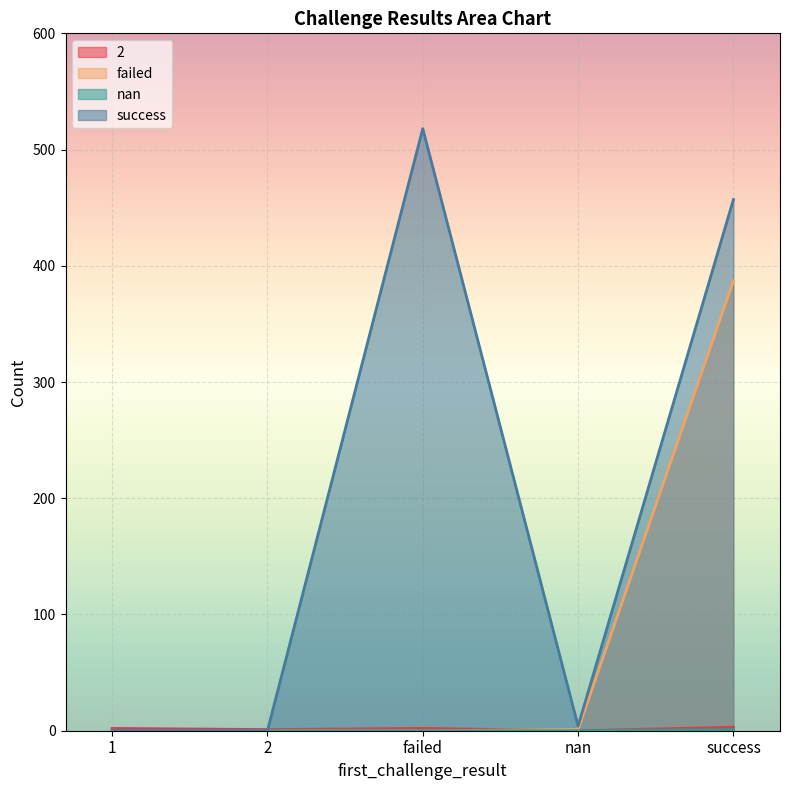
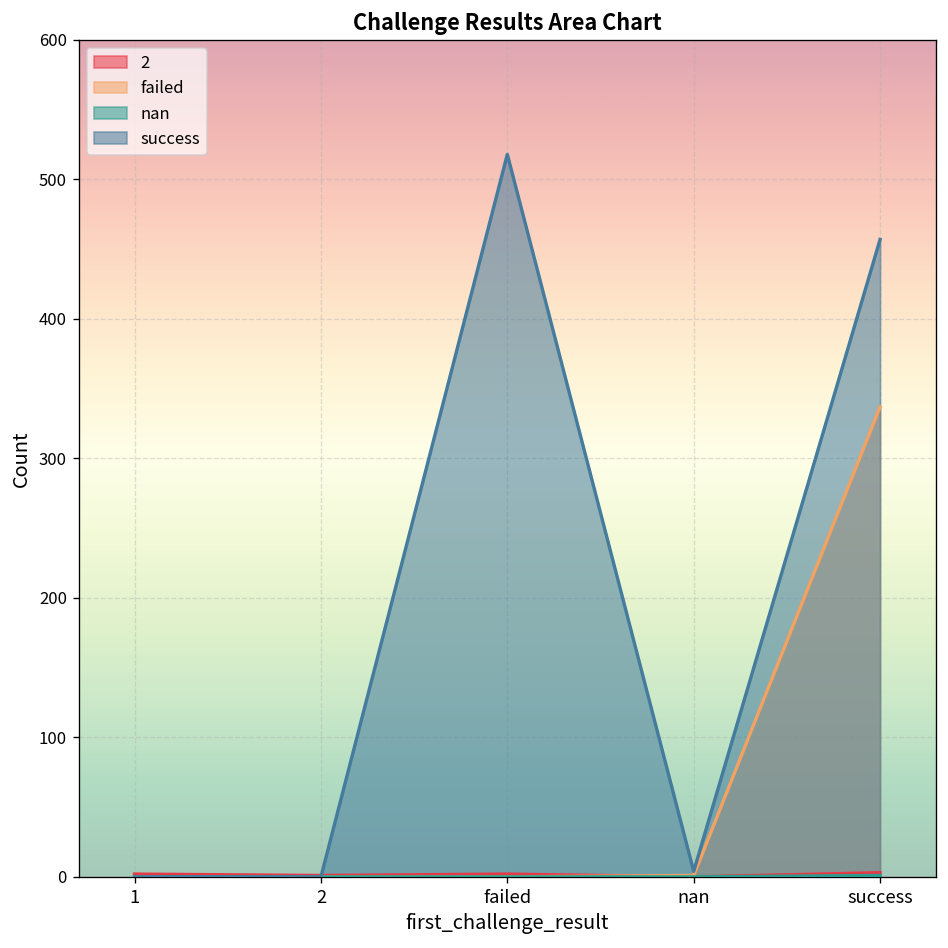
  {
    "failed": {
-     "success": 387
+     "success": 337
    }
  }
